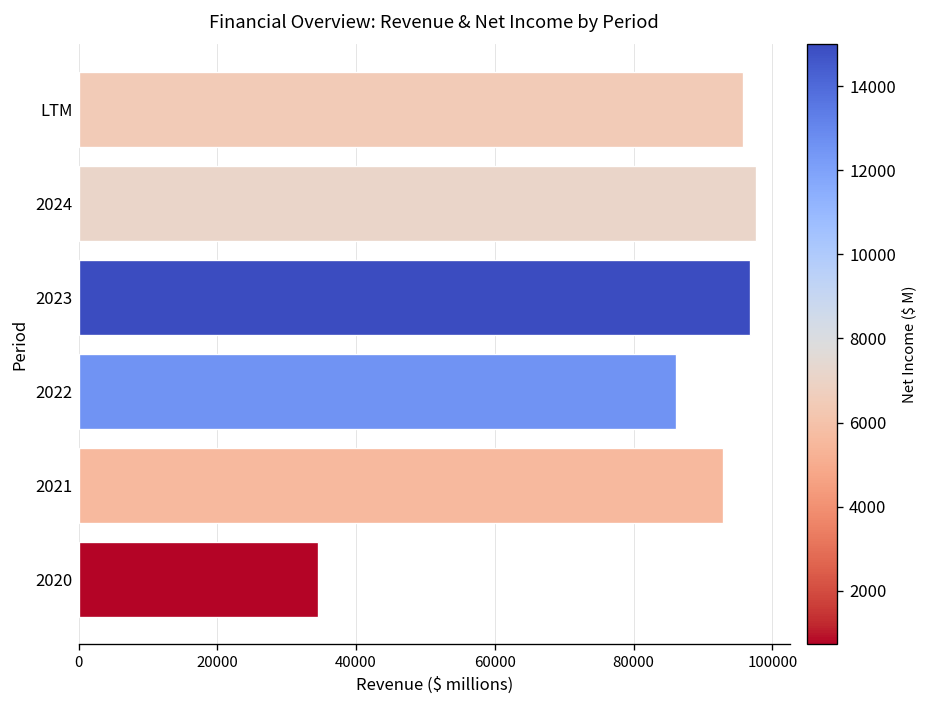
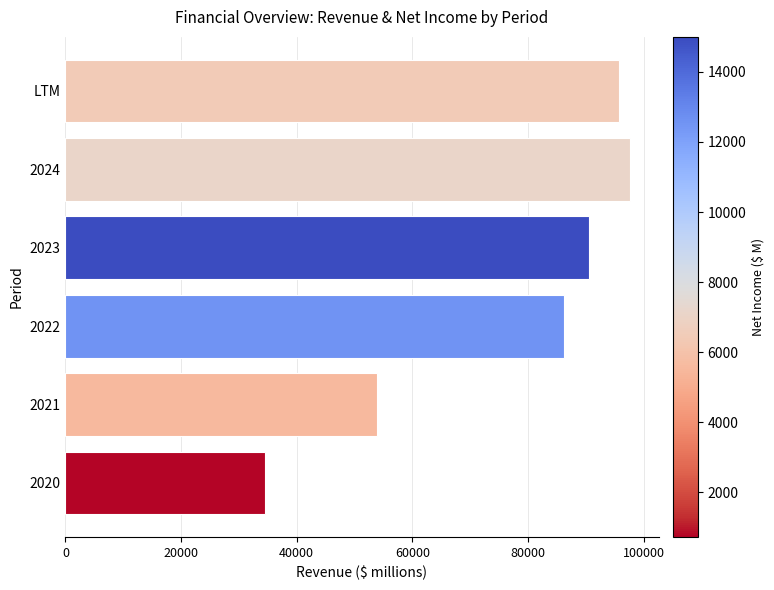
  {
    "LTM": 96000,
    "2024": 98000,
-   "2023": 97000,
+   "2023": 91000,
    "2022": 86000,
-   "2021": 93000,
+   "2021": 54000,
    "2020": 35000
  }
